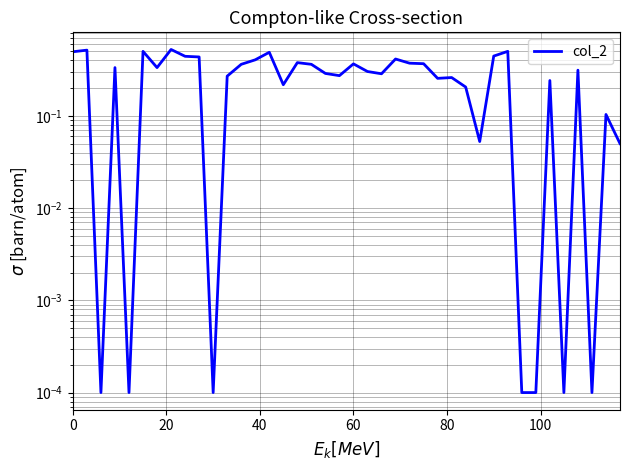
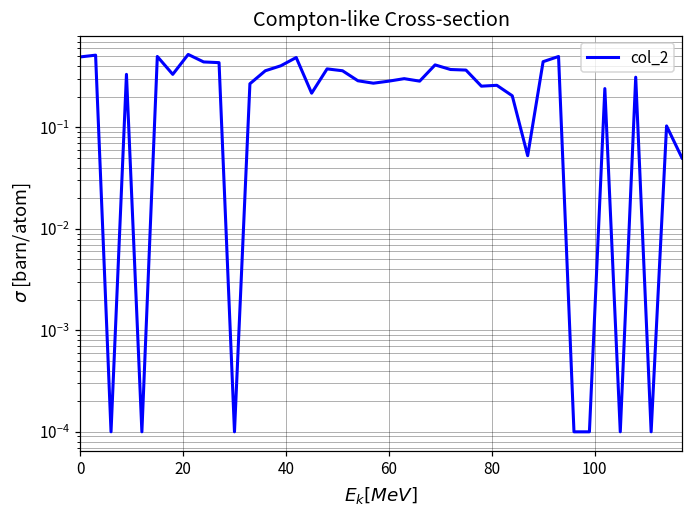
  {
    "0": 0.5,
-   "60": 0.37
+   "60": 0.29
  }
